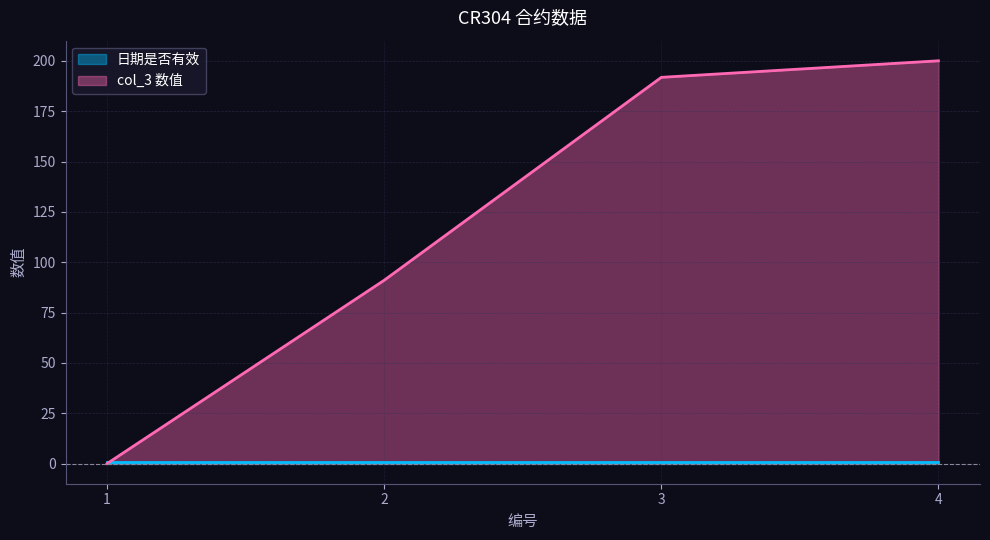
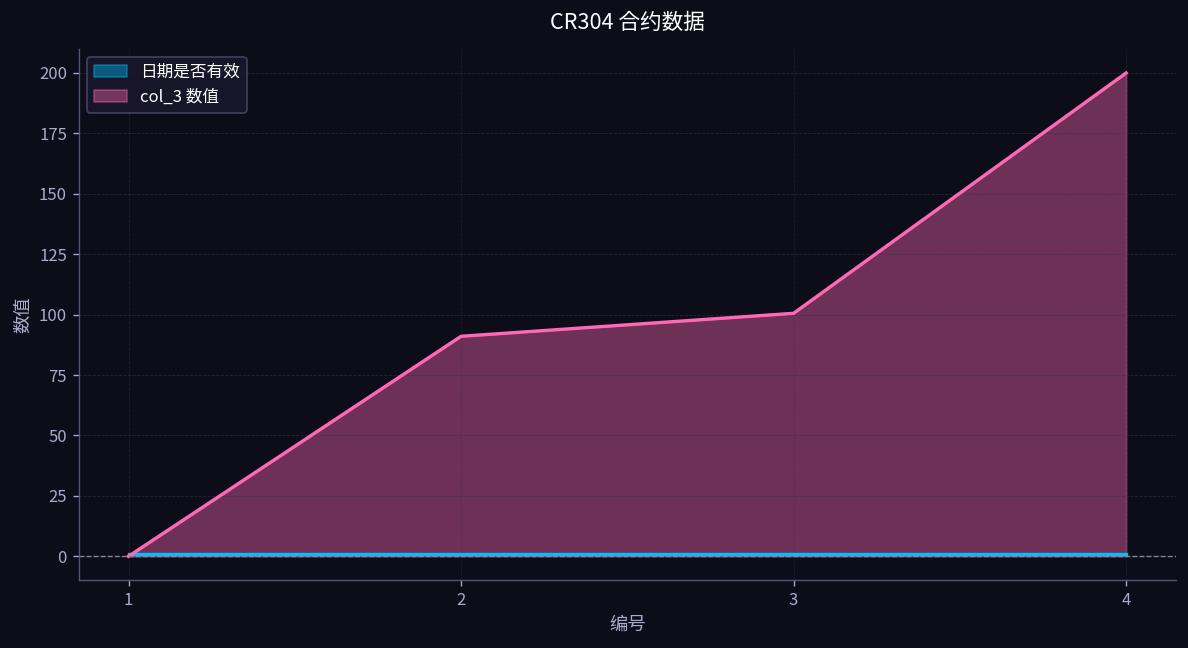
  {
    "日期是否有效": {
      "2": 1,
      "3": 1,
      "4": 1
    },
    "col_3 数值": {
      "2": 91,
-     "3": 192,
+     "3": 101,
      "4": 200
    }
  }
